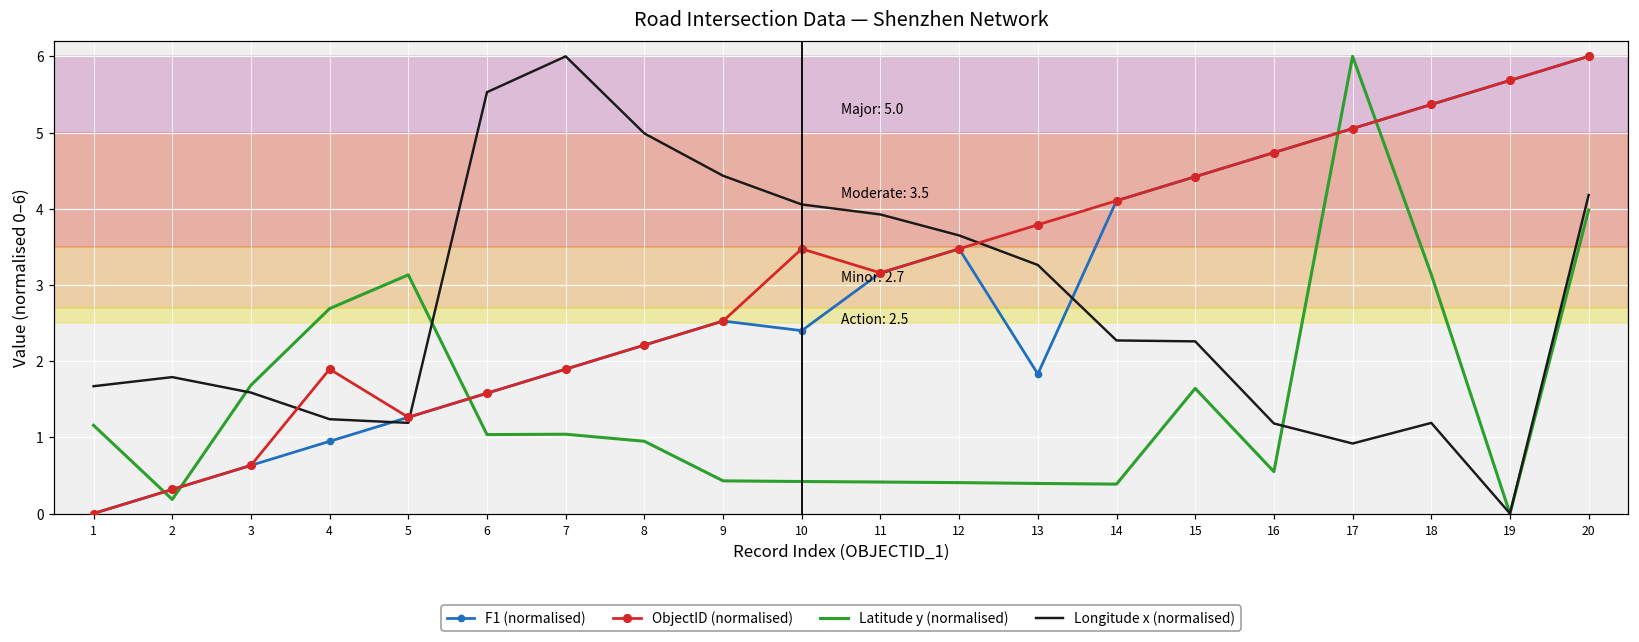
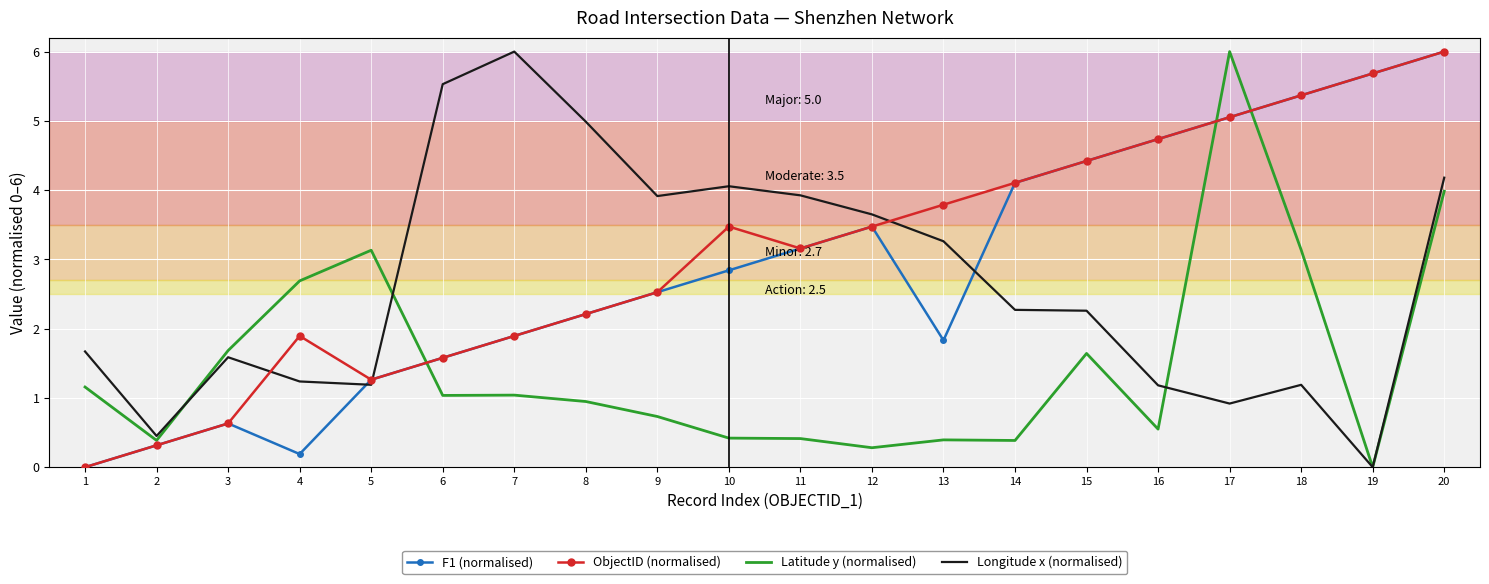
  {
    "F1 (normalised)": {
-     "4": 0.9,
-     "10": 2.4,
+     "4": 0.2,
+     "10": 2.8,
      "13": 1.8
    },
    "ObjectID (normalised)": {
      "4": 1.9,
      "10": 3.5,
      "13": 3.8
    },
    "Latitude y (normalised)": {
      "1": 1.2,
-     "2": 0.2,
+     "2": 0.4,
      "3": 1.7,
      "4": 2.7,
      "5": 3.1,
      "6": 1.0,
      "7": 1.0,
      "8": 0.9,
-     "9": 0.4,
+     "9": 0.7,
      "10": 0.4,
      "11": 0.4,
-     "12": 0.4,
+     "12": 0.3,
      "13": 0.4,
      "14": 0.4,
      "15": 1.6,
      "16": 0.5,
      "17": 6.0,
      "18": 3.1,
      "20": 4.0
    },
    "Longitude x (normalised)": {
      "1": 1.7,
-     "2": 1.8,
+     "2": 0.5,
      "3": 1.6,
      "4": 1.2,
      "5": 1.2,
      "6": 5.5,
      "7": 6.0,
      "8": 5.0,
-     "9": 4.4,
+     "9": 3.9,
      "10": 4.1,
      "12": 3.6,
      "13": 3.3,
      "14": 2.3,
      "15": 2.3,
      "16": 1.2,
      "17": 0.9,
      "18": 1.2,
      "20": 4.2
    }
  }
